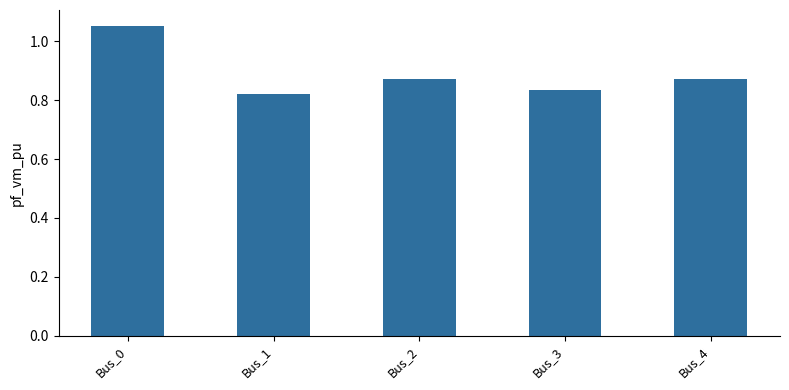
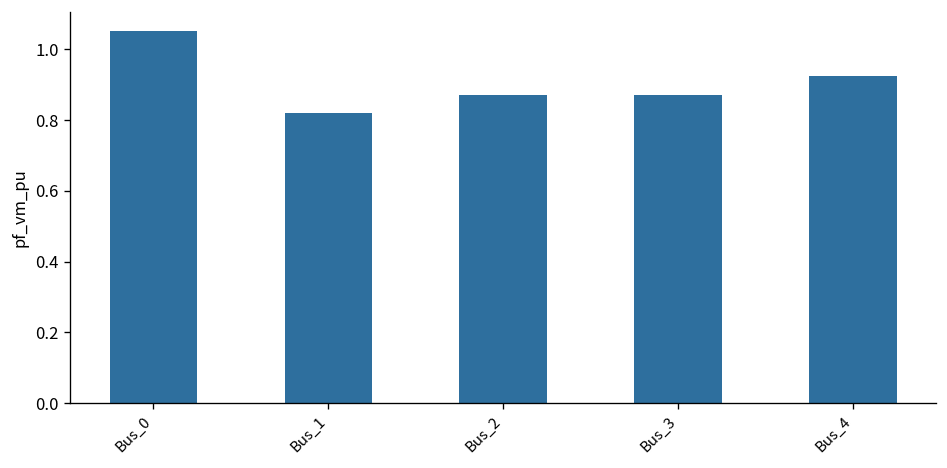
  {
    "Bus_0": 1.05,
    "Bus_1": 0.82,
    "Bus_2": 0.87,
-   "Bus_3": 0.83,
-   "Bus_4": 0.87
+   "Bus_3": 0.87,
+   "Bus_4": 0.92
  }
